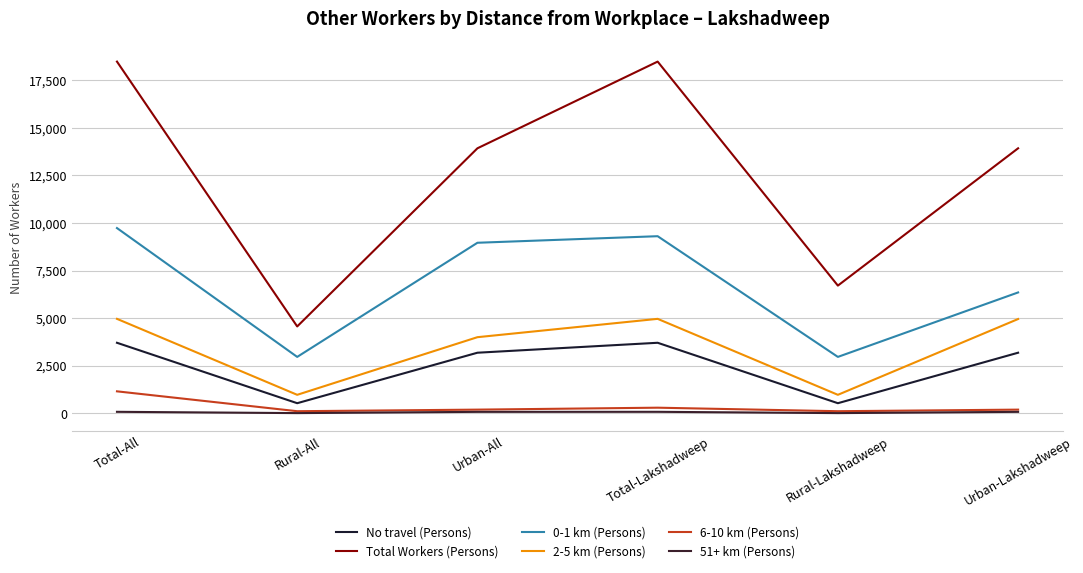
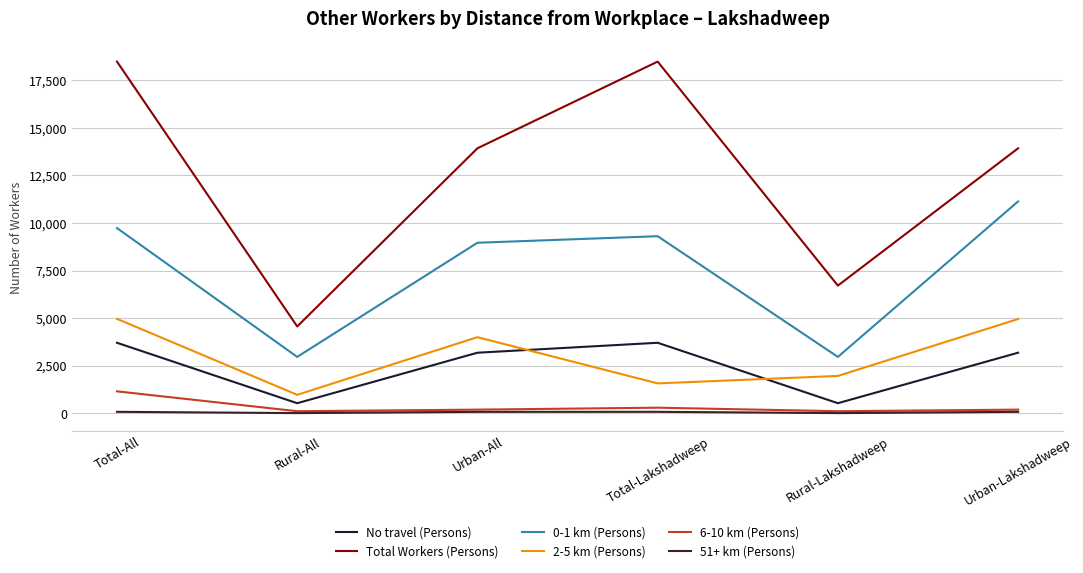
  {
    "Total Workers (Persons)": {
      "Total-All": "18,500",
      "Rural-All": "4,600",
      "Urban-All": "13,900",
      "Total-Lakshadweep": "18,500",
      "Rural-Lakshadweep": "6,700",
      "Urban-Lakshadweep": "13,900"
    },
    "0-1 km (Persons)": {
      "Total-All": "9,700",
      "Rural-All": "3,000",
      "Urban-All": "9,000",
      "Total-Lakshadweep": "9,300",
      "Rural-Lakshadweep": "3,000",
-     "Urban-Lakshadweep": "6,300"
+     "Urban-Lakshadweep": "11,100"
    },
    "2-5 km (Persons)": {
      "Total-All": "5,000",
      "Rural-All": "1,000",
      "Urban-All": "4,000",
-     "Total-Lakshadweep": "5,000",
-     "Rural-Lakshadweep": "1,000",
+     "Total-Lakshadweep": "1,600",
+     "Rural-Lakshadweep": "2,000",
      "Urban-Lakshadweep": "5,000"
    },
    "6-10 km (Persons)": {
      "Total-All": "1,100",
      "Total-Lakshadweep": "300"
    }
  }
